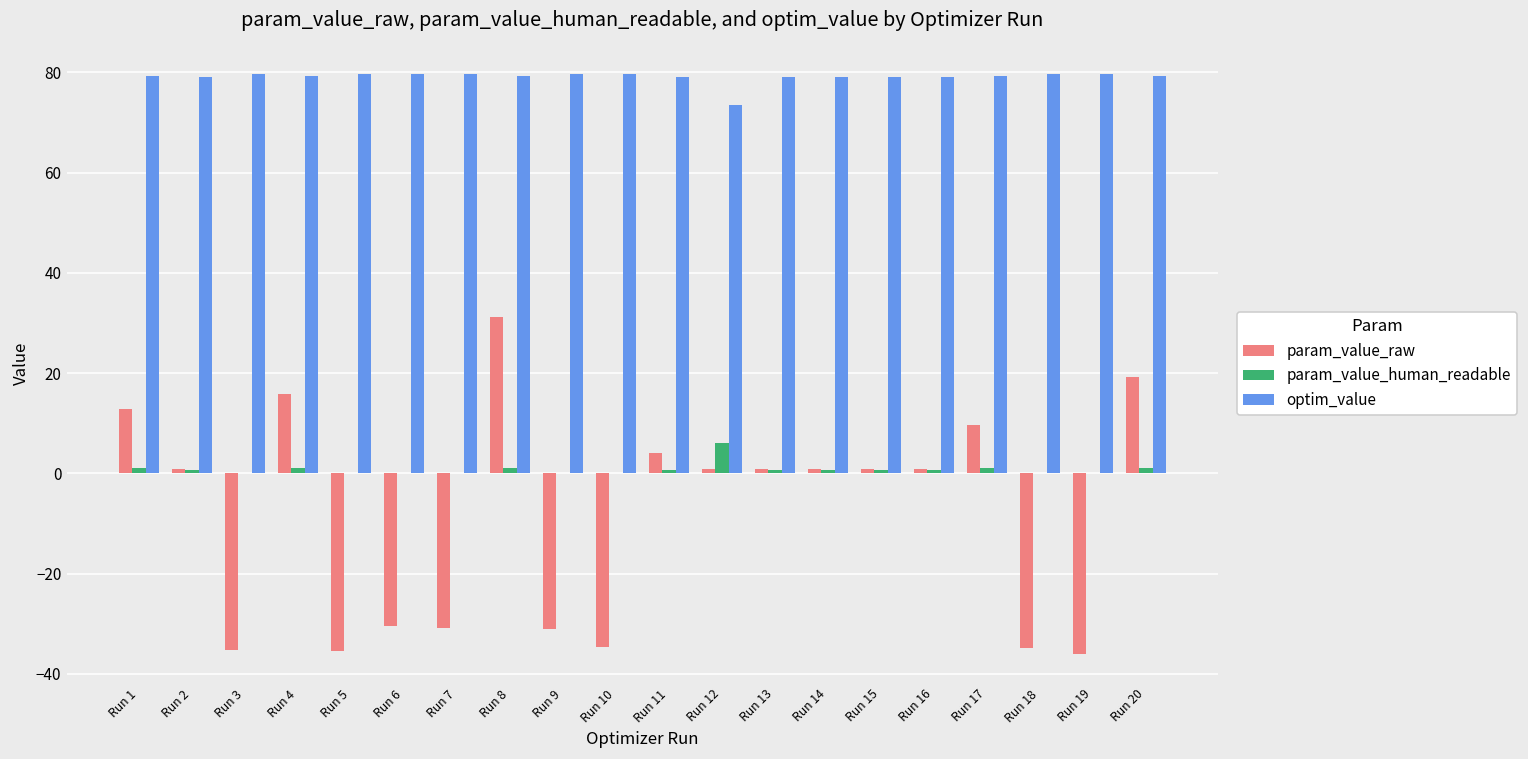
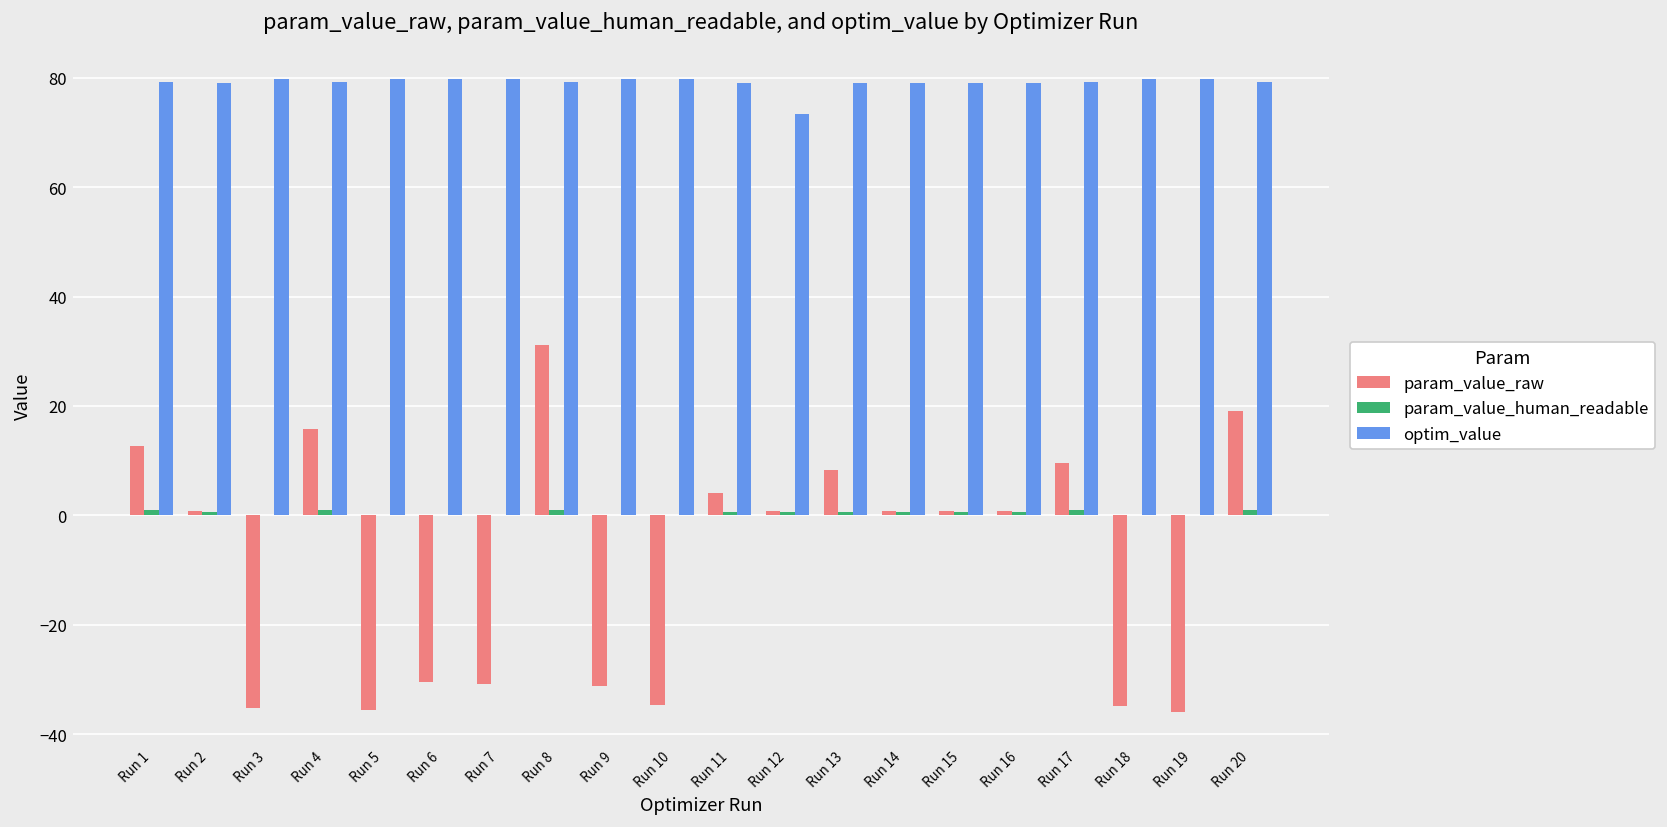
  {
    "param_value_raw": {
      "Run 1": 13,
      "Run 2": 1,
      "Run 3": -35,
      "Run 4": 16,
      "Run 5": -36,
      "Run 6": -30,
      "Run 7": -31,
      "Run 8": 31,
      "Run 9": -31,
      "Run 10": -35,
      "Run 11": 4,
      "Run 12": 1,
-     "Run 13": 1,
+     "Run 13": 8,
      "Run 14": 1,
      "Run 15": 1,
      "Run 16": 1,
      "Run 17": 10,
      "Run 18": -35,
      "Run 19": -36,
      "Run 20": 19
    },
    "param_value_human_readable": {
      "Run 1": 1,
      "Run 2": 1,
      "Run 4": 1,
      "Run 8": 1,
      "Run 11": 1,
-     "Run 12": 6,
+     "Run 12": 1,
      "Run 13": 1,
      "Run 14": 1,
      "Run 15": 1,
      "Run 16": 1,
      "Run 17": 1,
      "Run 20": 1
    },
    "optim_value": {
      "Run 1": 79,
      "Run 2": 79,
      "Run 3": 80,
      "Run 4": 79,
      "Run 5": 80,
      "Run 6": 80,
      "Run 7": 80,
      "Run 8": 79,
      "Run 9": 80,
      "Run 10": 80,
      "Run 11": 79,
      "Run 12": 73,
      "Run 13": 79,
      "Run 14": 79,
      "Run 15": 79,
      "Run 16": 79,
      "Run 17": 79,
      "Run 18": 80,
      "Run 19": 80,
      "Run 20": 79
    }
  }
